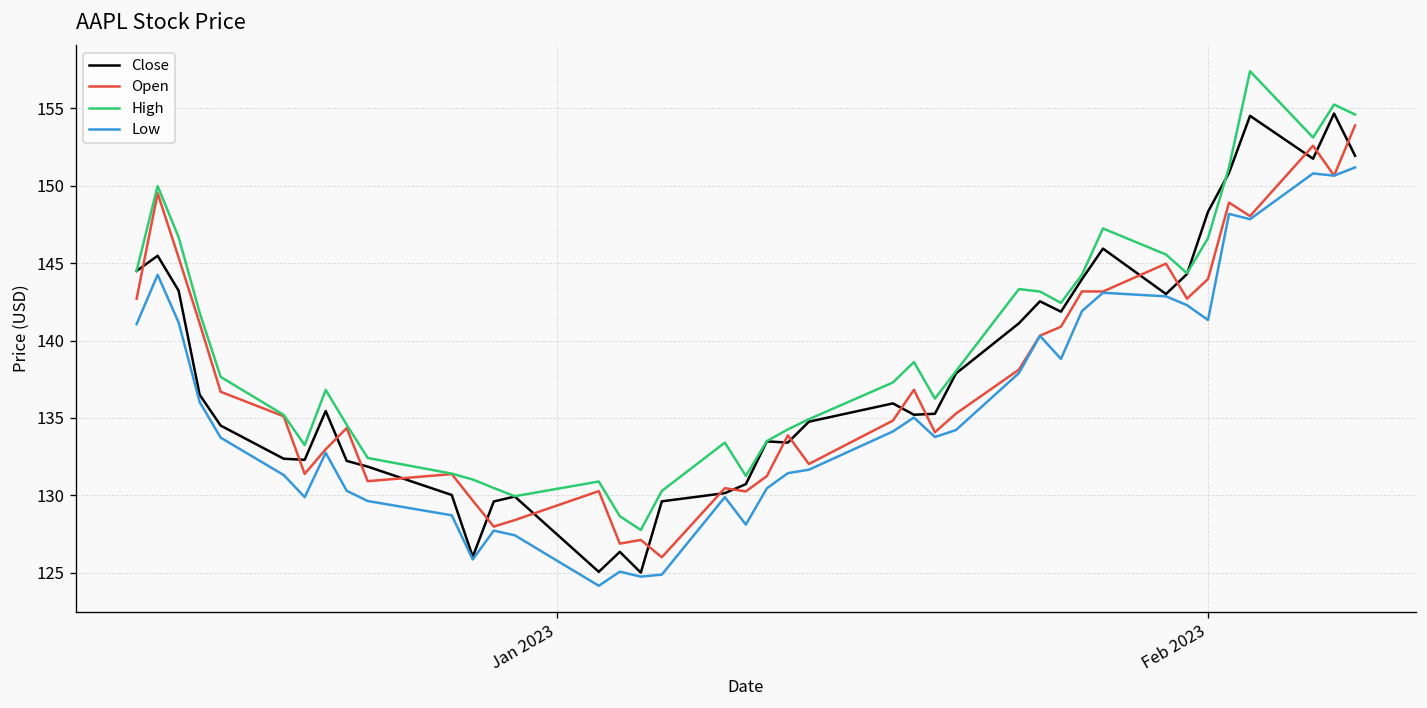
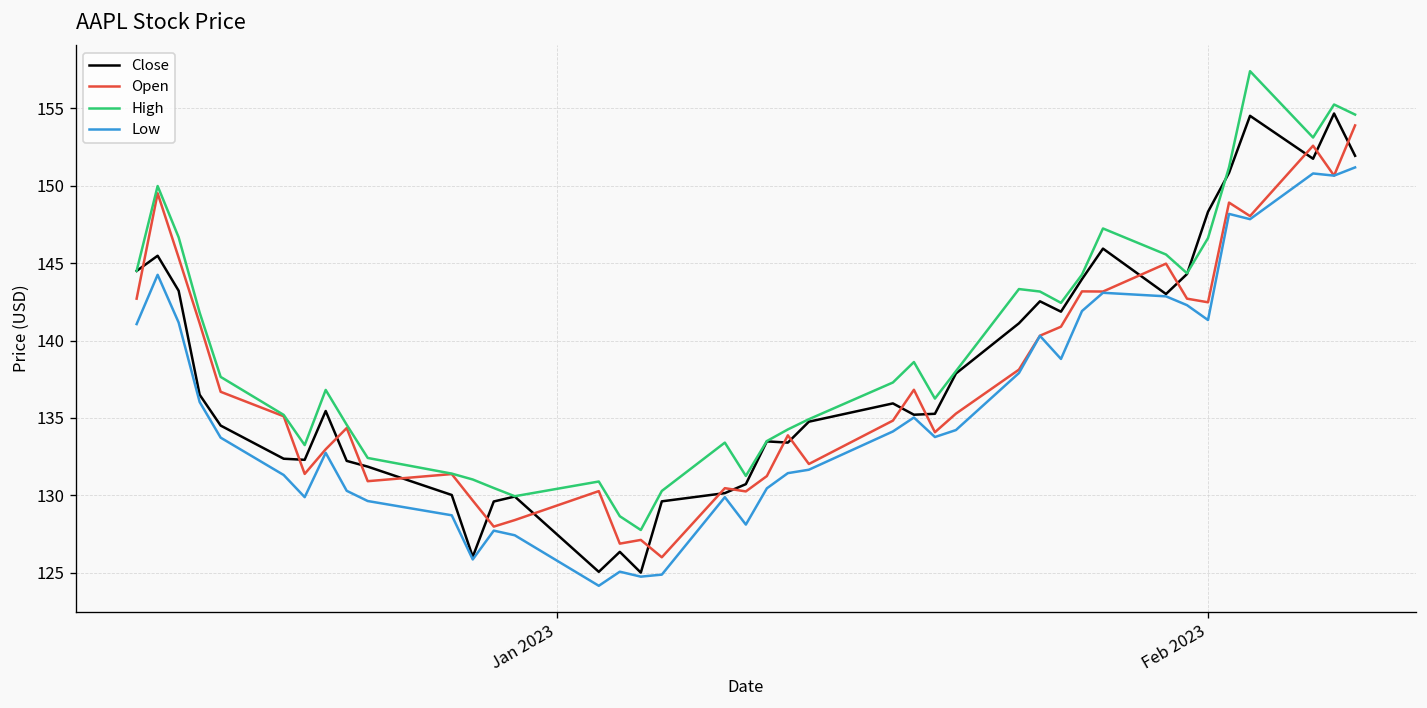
  {
    "Close": {
      "Feb 2023": 148.3
    },
    "Open": {
-     "Feb 2023": 144.0
+     "Feb 2023": 142.5
    },
    "High": {
      "Feb 2023": 146.6
    },
    "Low": {
      "Feb 2023": 141.3
    }
  }
